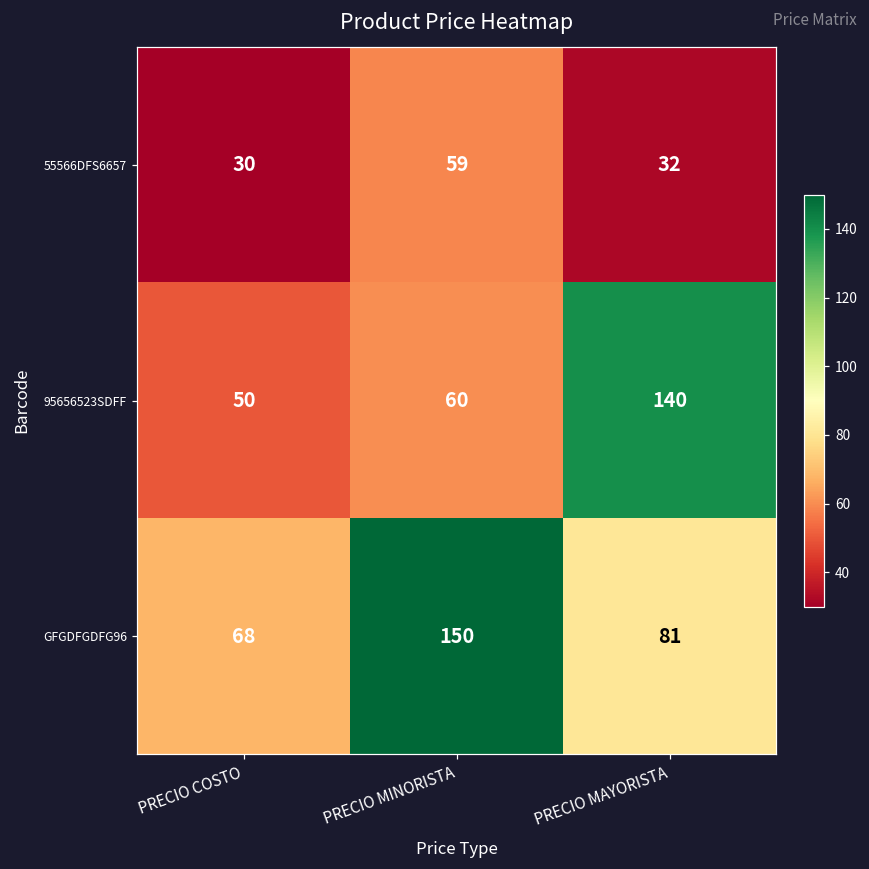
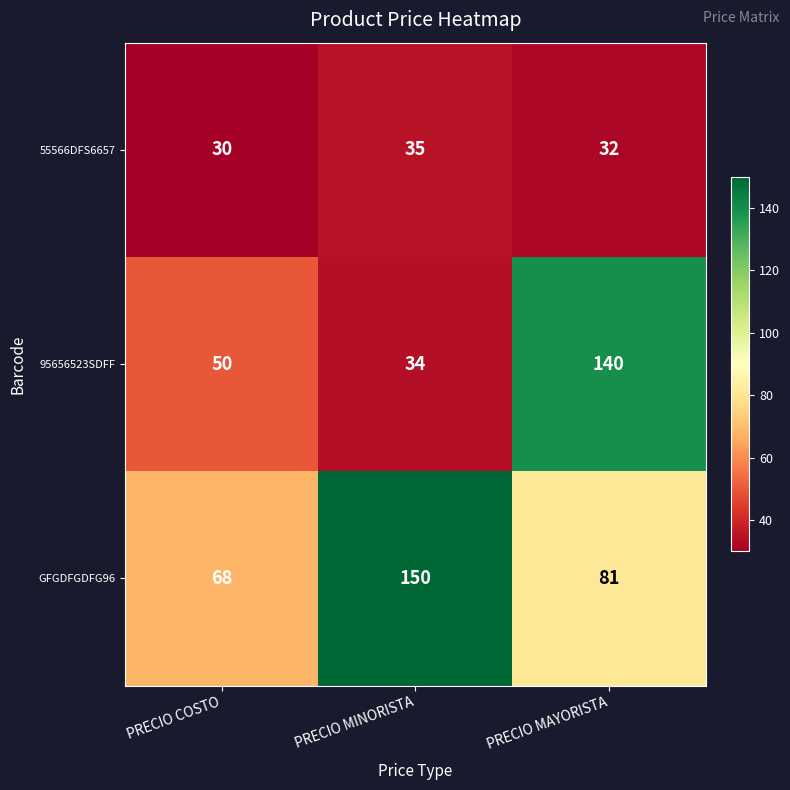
  {
    "55566DFS6657": {
      "PRECIO COSTO": 30,
-     "PRECIO MINORISTA": 59,
+     "PRECIO MINORISTA": 35,
      "PRECIO MAYORISTA": 32
    },
    "95656523SDFF": {
      "PRECIO COSTO": 50,
-     "PRECIO MINORISTA": 60,
+     "PRECIO MINORISTA": 34,
      "PRECIO MAYORISTA": 140
    },
    "GFGDFGDFG96": {
      "PRECIO COSTO": 68,
      "PRECIO MINORISTA": 150,
      "PRECIO MAYORISTA": 81
    }
  }
